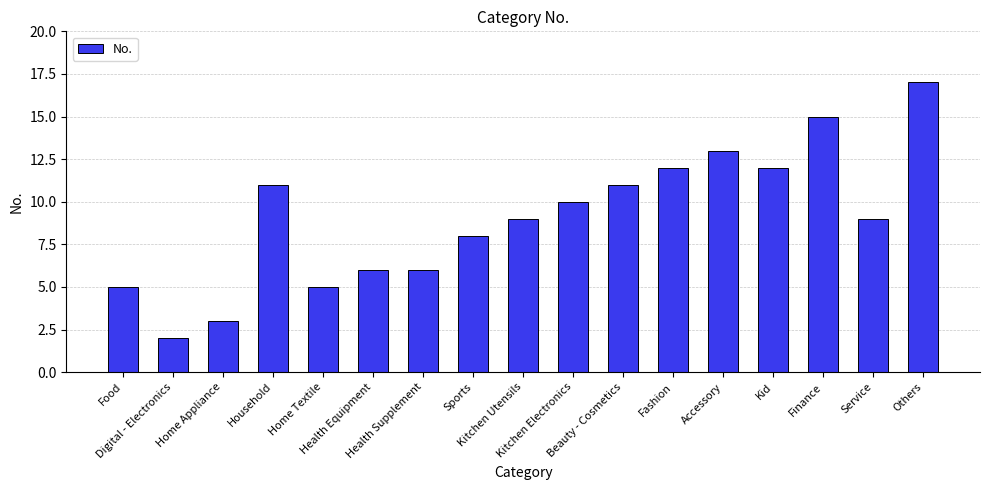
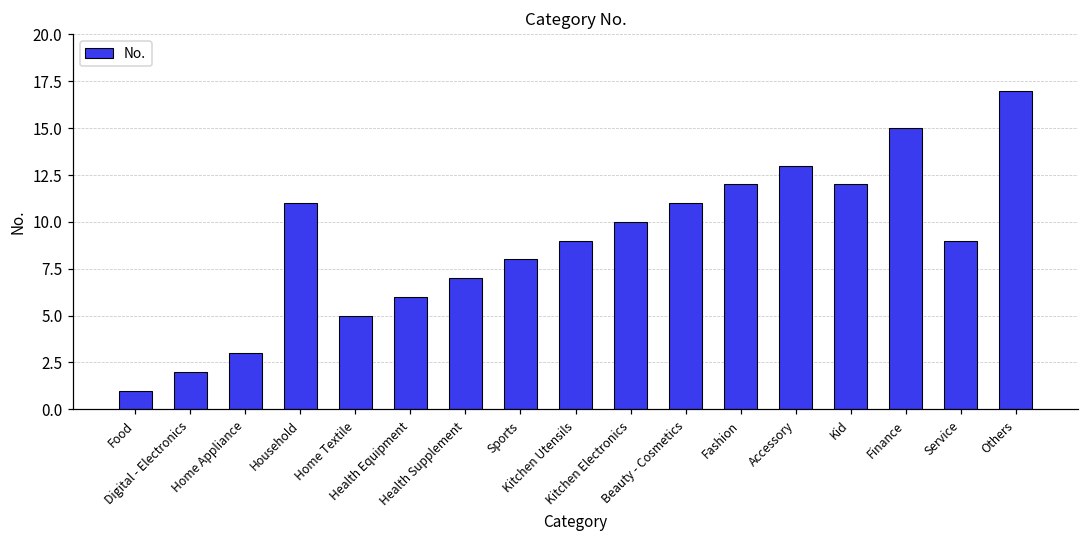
  {
-   "Food": 5,
+   "Food": 1,
    "Digital - Electronics": 2,
    "Home Appliance": 3,
    "Household": 11,
    "Home Textile": 5,
    "Health Equipment": 6,
-   "Health Supplement": 6,
+   "Health Supplement": 7,
    "Sports": 8,
    "Kitchen Utensils": 9,
    "Kitchen Electronics": 10,
    "Beauty - Cosmetics": 11,
    "Fashion": 12,
    "Accessory": 13,
    "Kid": 12,
    "Finance": 15,
    "Service": 9,
    "Others": 17
  }
